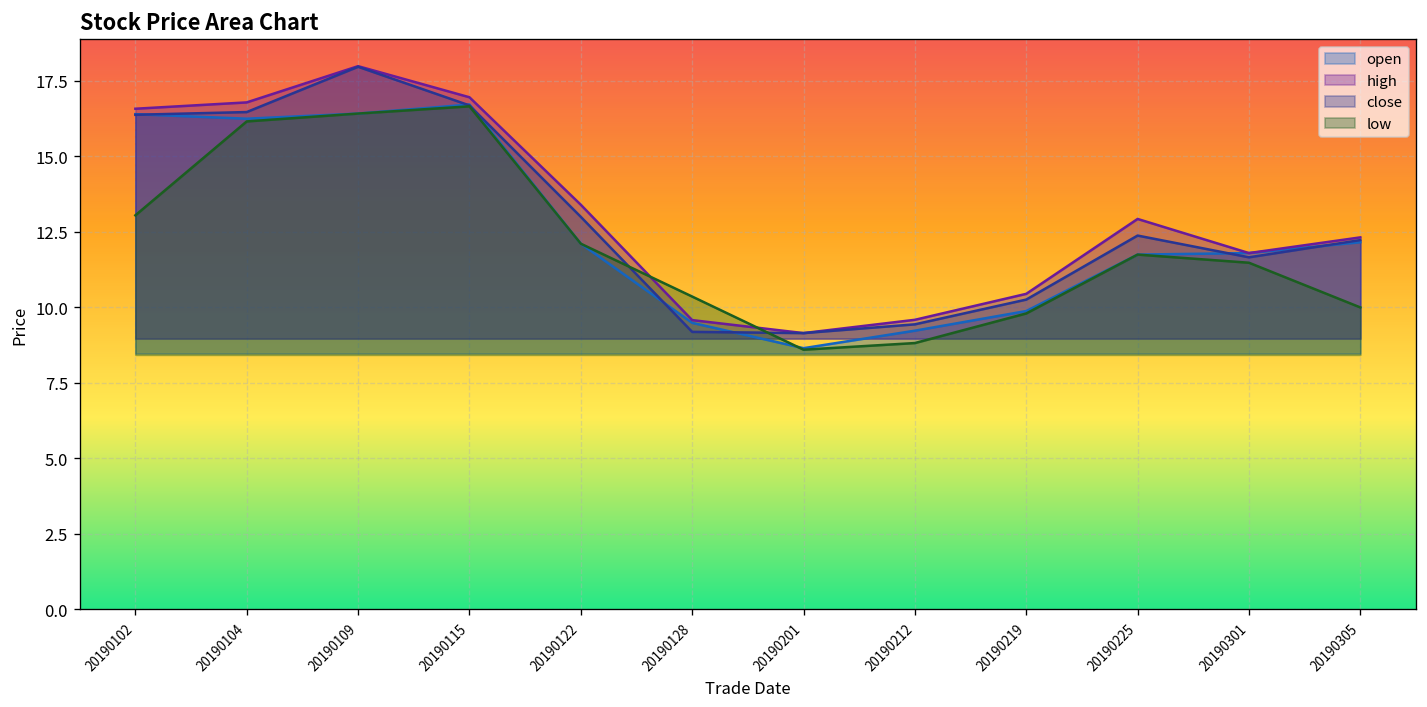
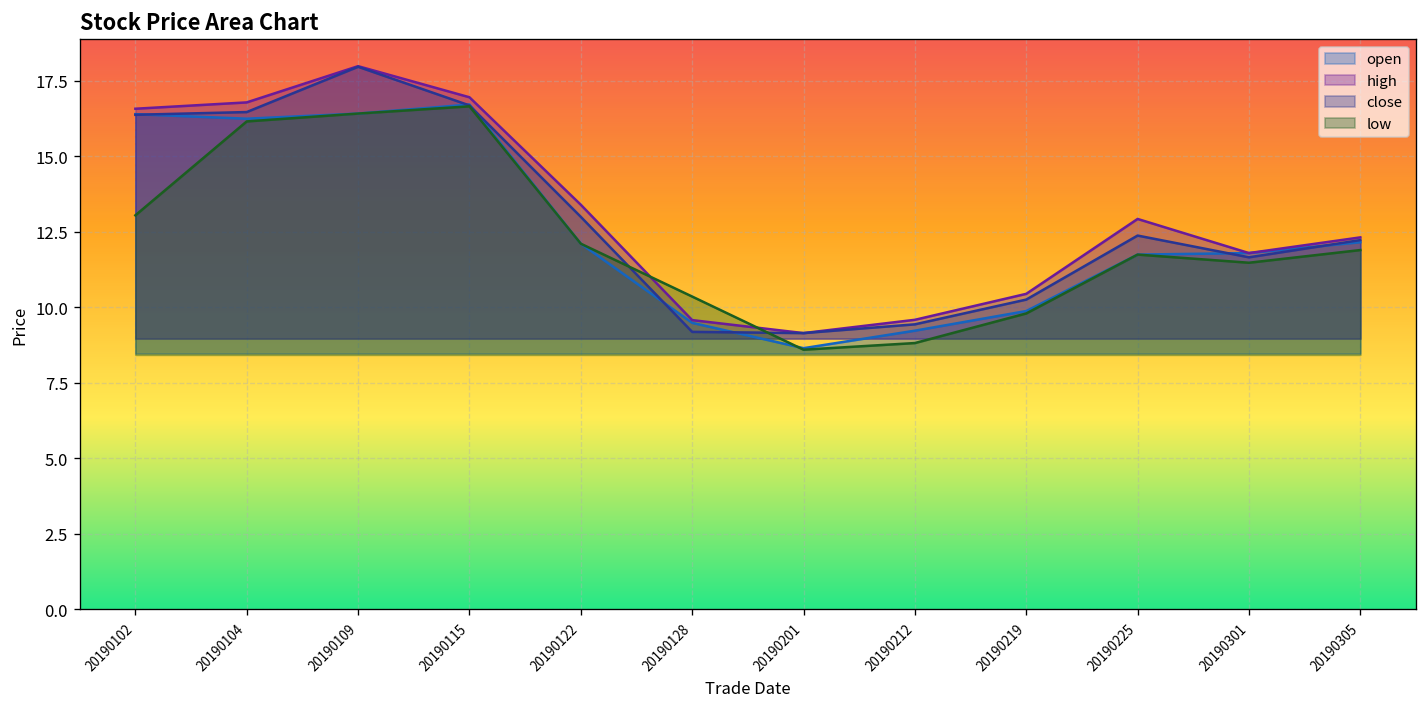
  {
    "low": {
      "20190102": 13.1,
      "20190128": 10.4,
      "20190212": 8.8,
      "20190301": 11.5,
-     "20190305": 10.0
+     "20190305": 11.9
    }
  }
